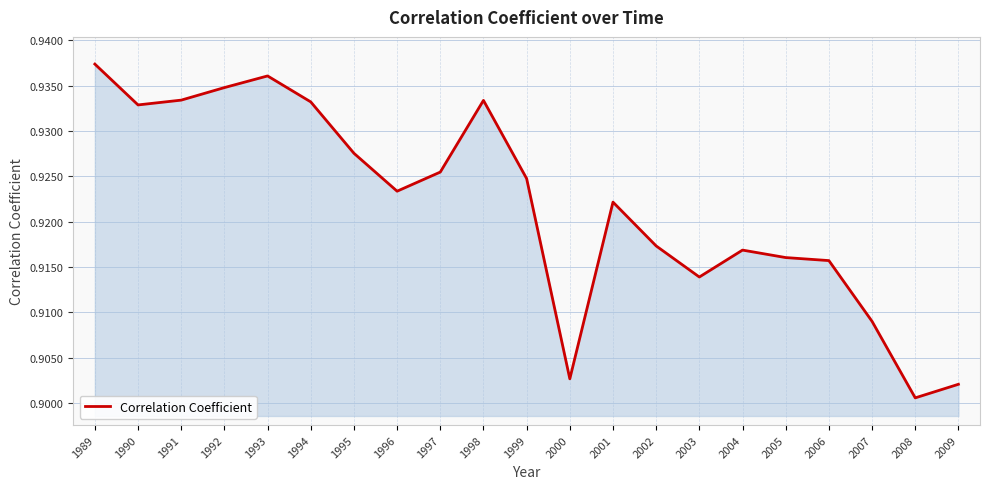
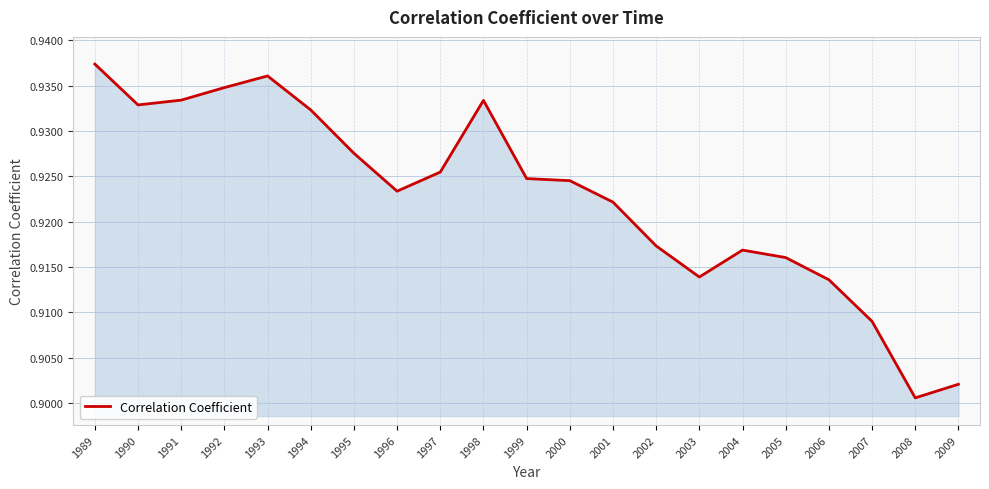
  {
    "1989": 0.937,
    "1990": 0.933,
    "1991": 0.933,
    "1992": 0.935,
    "1993": 0.936,
-   "1994": 0.933,
+   "1994": 0.932,
    "1995": 0.928,
    "1996": 0.923,
    "1997": 0.925,
    "1998": 0.933,
    "1999": 0.925,
-   "2000": 0.903,
+   "2000": 0.925,
    "2001": 0.922,
    "2002": 0.917,
    "2003": 0.914,
    "2004": 0.917,
    "2005": 0.916,
-   "2006": 0.916,
+   "2006": 0.914,
    "2007": 0.909,
    "2008": 0.901,
    "2009": 0.902
  }
